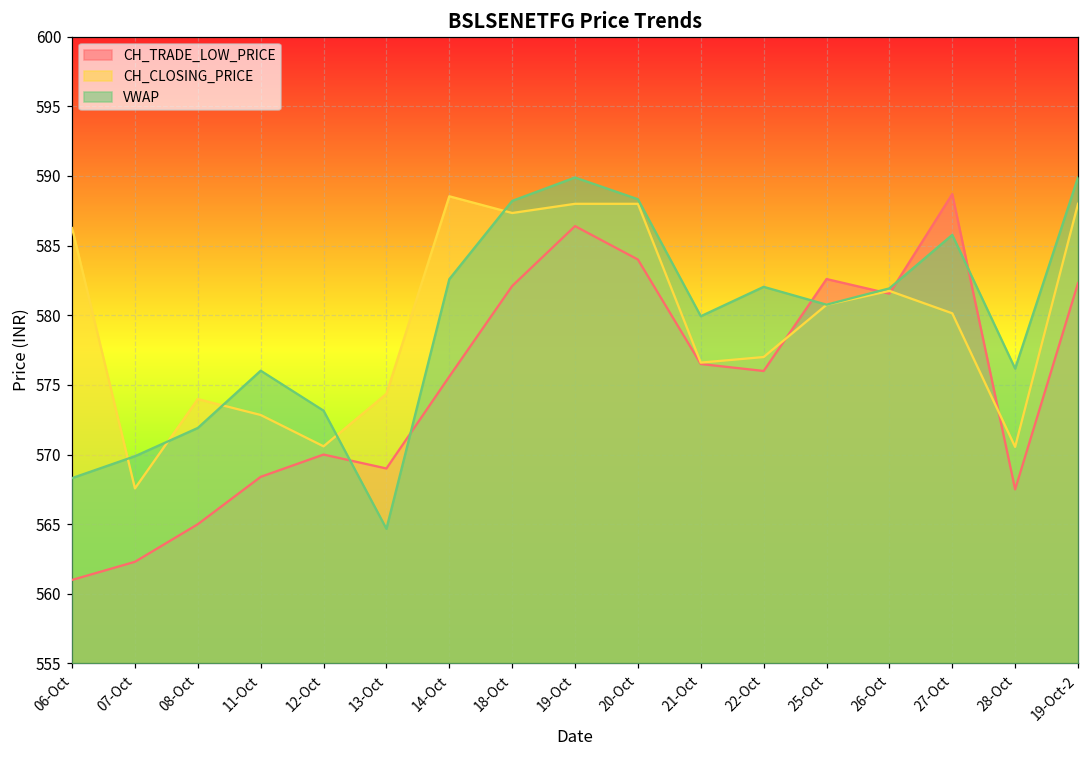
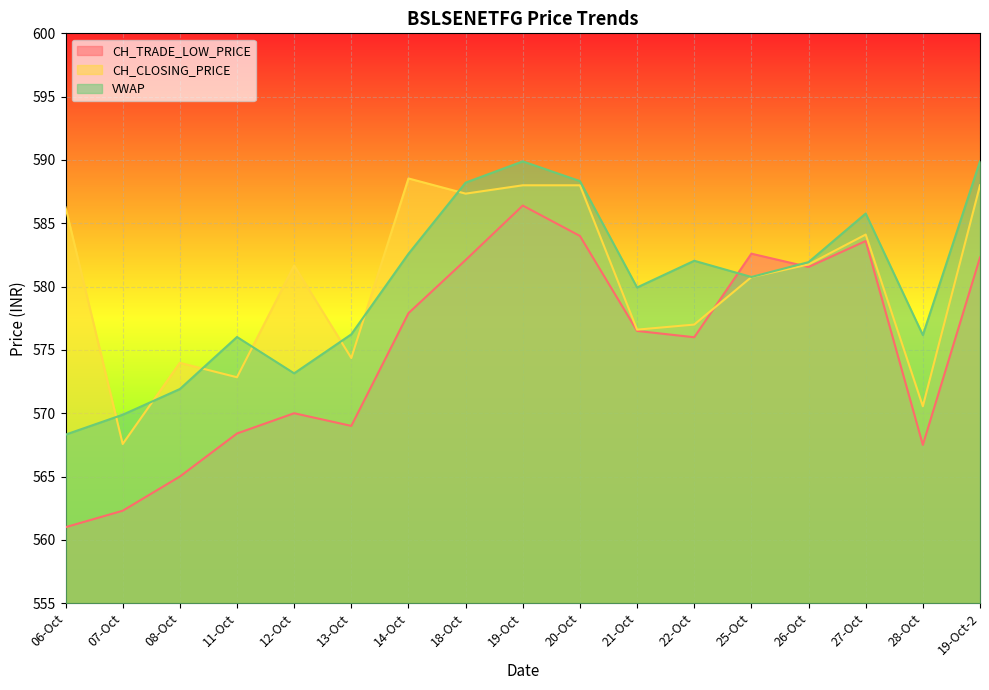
  {
    "CH_TRADE_LOW_PRICE": {
      "06-Oct": 561.0,
      "07-Oct": 562.3,
      "08-Oct": 565.0,
      "11-Oct": 568.4,
      "12-Oct": 570.0,
      "13-Oct": 569.0,
-     "14-Oct": 575.6,
+     "14-Oct": 577.9,
      "18-Oct": 582.1,
      "19-Oct": 586.4,
      "20-Oct": 584.0,
      "22-Oct": 576.0,
      "25-Oct": 582.6,
      "26-Oct": 581.6,
-     "27-Oct": 588.7,
+     "27-Oct": 583.6,
      "28-Oct": 567.5,
      "19-Oct-2": 582.3
    },
    "CH_CLOSING_PRICE": {
      "06-Oct": 586.3,
      "07-Oct": 567.6,
      "08-Oct": 574.0,
      "11-Oct": 572.8,
-     "12-Oct": 570.6,
+     "12-Oct": 581.7,
      "13-Oct": 574.4,
      "14-Oct": 588.5,
      "18-Oct": 587.3,
      "19-Oct": 588.0,
      "20-Oct": 588.0,
      "22-Oct": 577.0,
-     "27-Oct": 580.1,
+     "27-Oct": 584.1,
      "28-Oct": 570.6,
      "19-Oct-2": 588.0
    },
    "VWAP": {
      "06-Oct": 568.3,
      "07-Oct": 569.9,
      "08-Oct": 571.9,
      "11-Oct": 576.0,
      "12-Oct": 573.2,
-     "13-Oct": 564.7,
+     "13-Oct": 576.2,
      "14-Oct": 582.6,
      "18-Oct": 588.2,
      "19-Oct": 589.9,
      "20-Oct": 588.3,
      "21-Oct": 579.9,
      "22-Oct": 582.0,
      "27-Oct": 585.8,
      "28-Oct": 576.2,
      "19-Oct-2": 589.9
    }
  }
